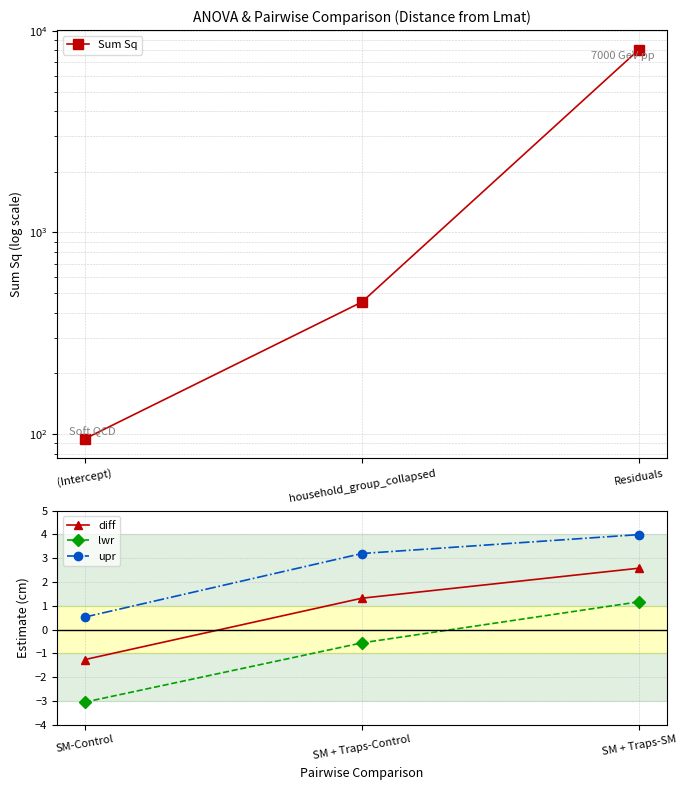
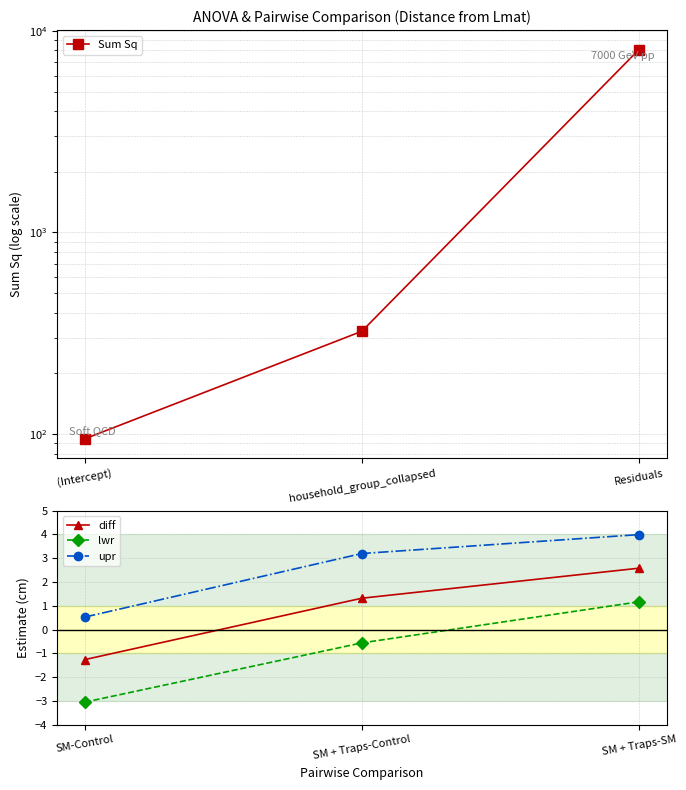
  {
    "ANOVA & Pairwise Comparison (Distance from Lmat)": {
      "(Intercept)": 90,
-     "household_group_collapsed": 450
+     "household_group_collapsed": 320
    }
  }
